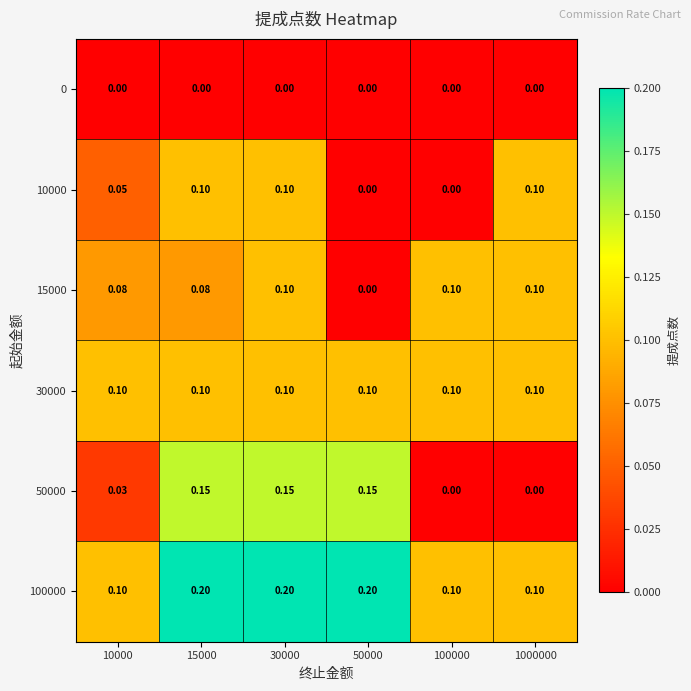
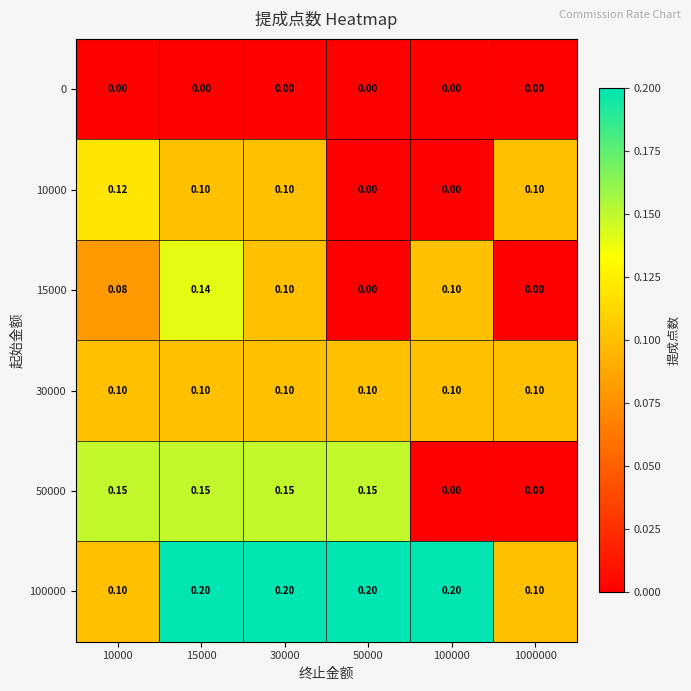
  {
    "0": {
      "10000": 0.00,
      "15000": 0.00,
      "30000": 0.00,
      "50000": 0.00,
      "100000": 0.00,
      "1000000": 0.00
    },
    "10000": {
-     "10000": 0.05,
+     "10000": 0.12,
      "15000": 0.10,
      "30000": 0.10,
      "50000": 0.00,
      "100000": 0.00,
      "1000000": 0.10
    },
    "15000": {
      "10000": 0.08,
-     "15000": 0.08,
+     "15000": 0.14,
      "30000": 0.10,
      "50000": 0.00,
      "100000": 0.10,
-     "1000000": 0.10
+     "1000000": 0.00
    },
    "30000": {
      "10000": 0.10,
      "15000": 0.10,
      "30000": 0.10,
      "50000": 0.10,
      "100000": 0.10,
      "1000000": 0.10
    },
    "50000": {
-     "10000": 0.03,
+     "10000": 0.15,
      "15000": 0.15,
      "30000": 0.15,
      "50000": 0.15,
      "100000": 0.00,
      "1000000": 0.00
    },
    "100000": {
      "10000": 0.10,
      "15000": 0.20,
      "30000": 0.20,
      "50000": 0.20,
-     "100000": 0.10,
+     "100000": 0.20,
      "1000000": 0.10
    }
  }
